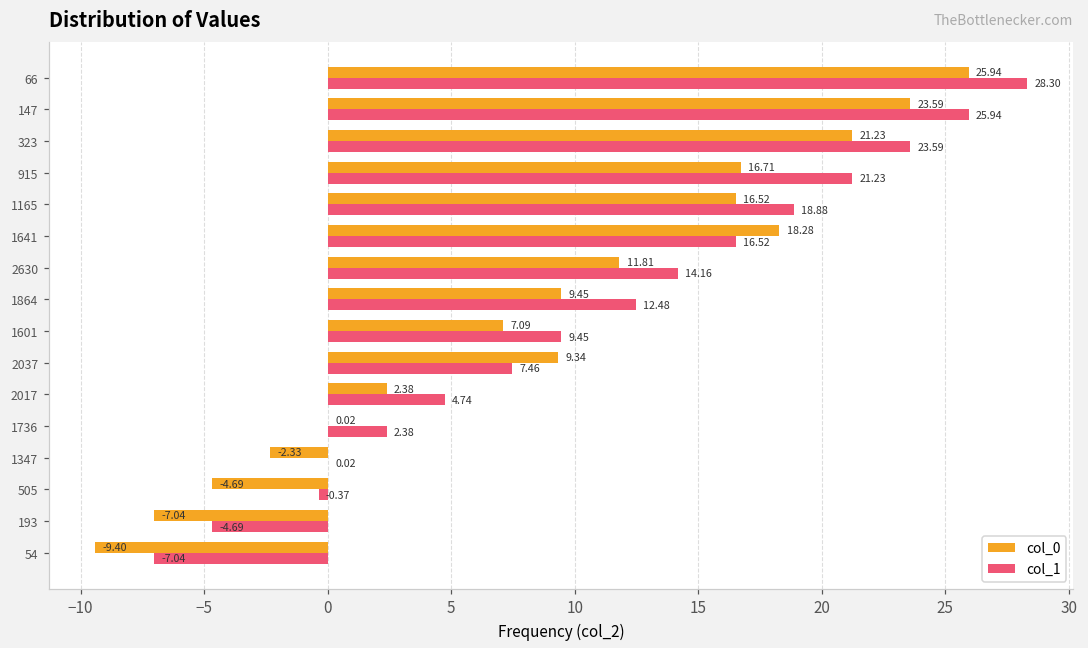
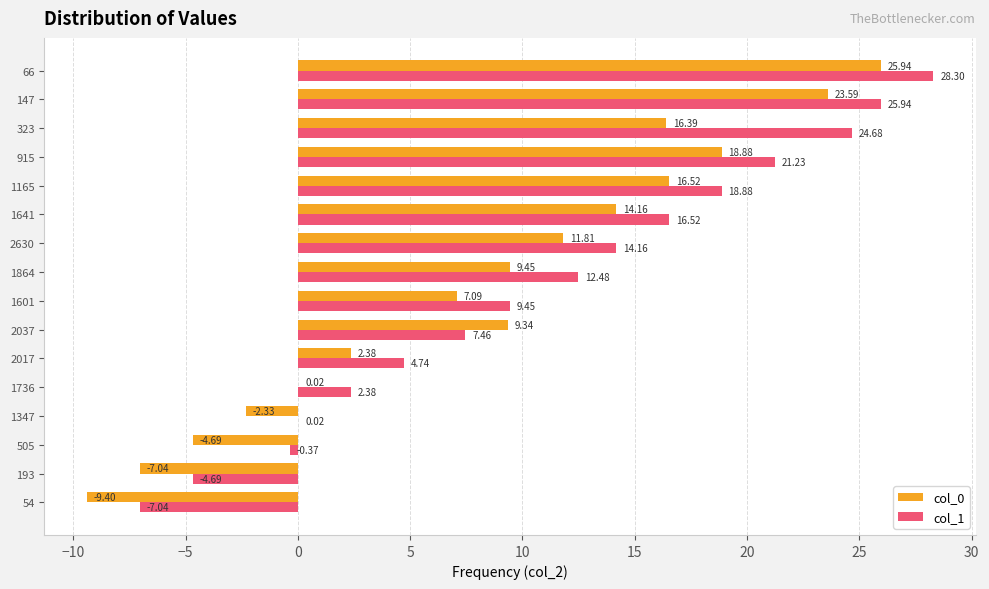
  {
    "col_0": {
      "66": 25.94,
      "147": 23.59,
-     "323": 21.23,
-     "915": 16.71,
+     "323": 16.39,
+     "915": 18.88,
      "1165": 16.52,
-     "1641": 18.28,
+     "1641": 14.16,
      "2630": 11.81,
      "1864": 9.45,
      "1601": 7.09,
      "2037": 9.34,
      "2017": 2.38,
      "1736": 0.02,
      "1347": -2.33,
      "505": -4.69,
      "193": -7.04,
      "54": -9.40
    },
    "col_1": {
      "66": 28.30,
      "147": 25.94,
-     "323": 23.59,
+     "323": 24.68,
      "915": 21.23,
      "1165": 18.88,
      "1641": 16.52,
      "2630": 14.16,
      "1864": 12.48,
      "1601": 9.45,
      "2037": 7.46,
      "2017": 4.74,
      "1736": 2.38,
      "1347": 0.02,
      "505": -0.37,
      "193": -4.69,
      "54": -7.04
    }
  }
